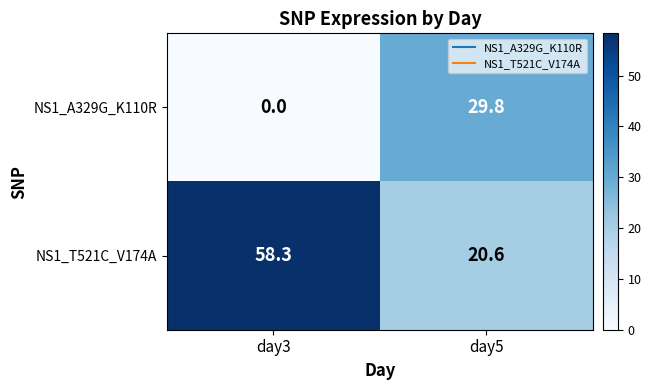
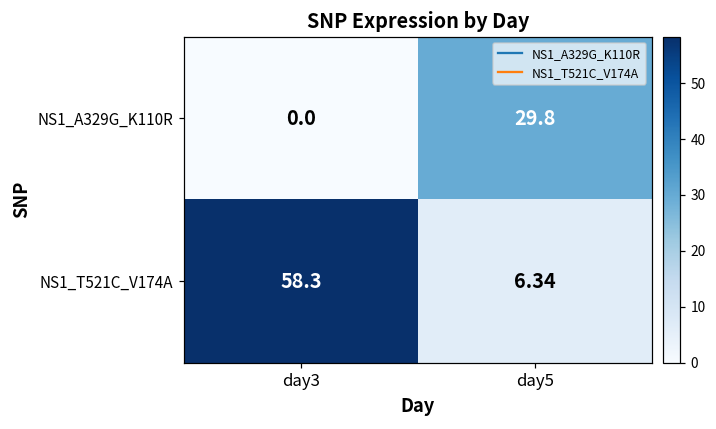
  {
    "NS1_A329G_K110R": {
      "day3": 0.0,
      "day5": 29.8
    },
    "NS1_T521C_V174A": {
      "day3": 58.3,
-     "day5": 20.6
+     "day5": 6.34
    }
  }
